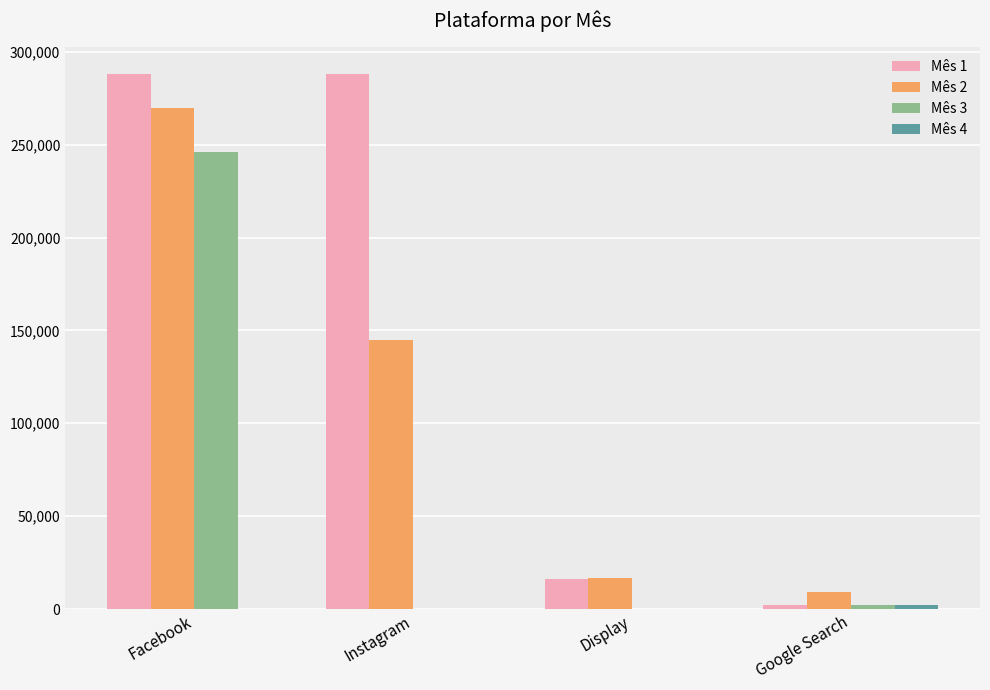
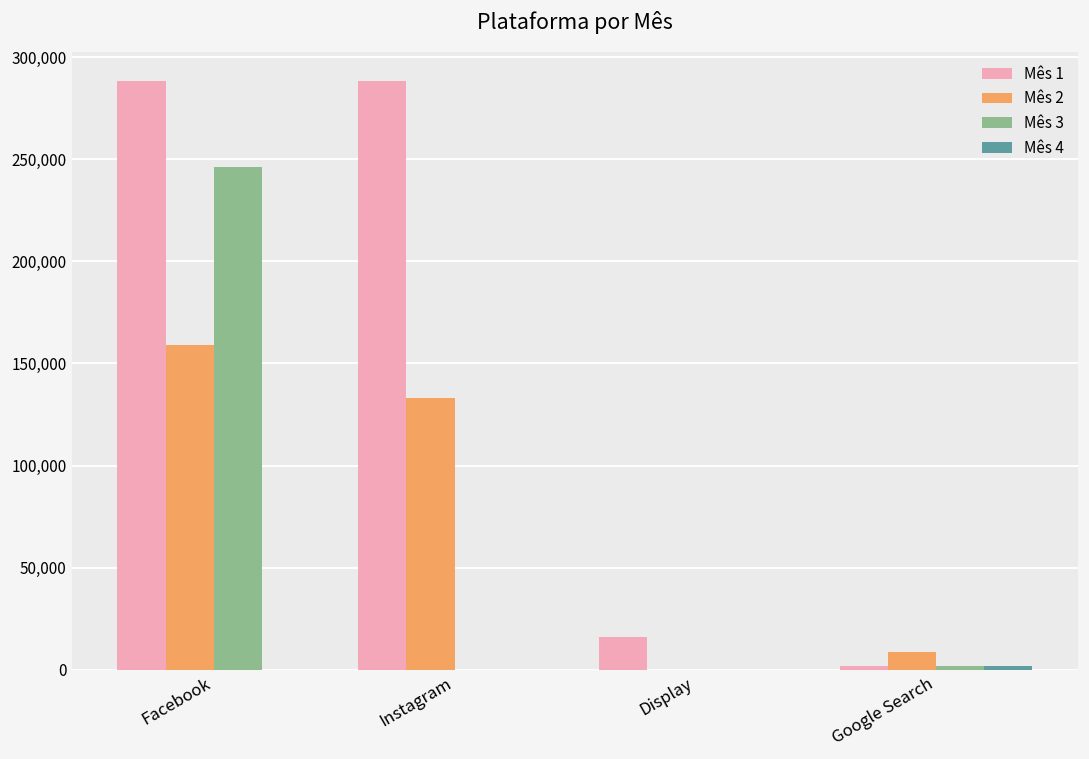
  {
    "Mês 1": {
      "Facebook": "288,000",
      "Instagram": "288,000",
      "Display": "16,000",
      "Google Search": "2,000"
    },
    "Mês 2": {
-     "Facebook": "270,000",
-     "Instagram": "145,000",
-     "Display": "17,000",
+     "Facebook": "159,000",
+     "Instagram": "133,000",
+     "Display": "0",
      "Google Search": "9,000"
    }
  }
